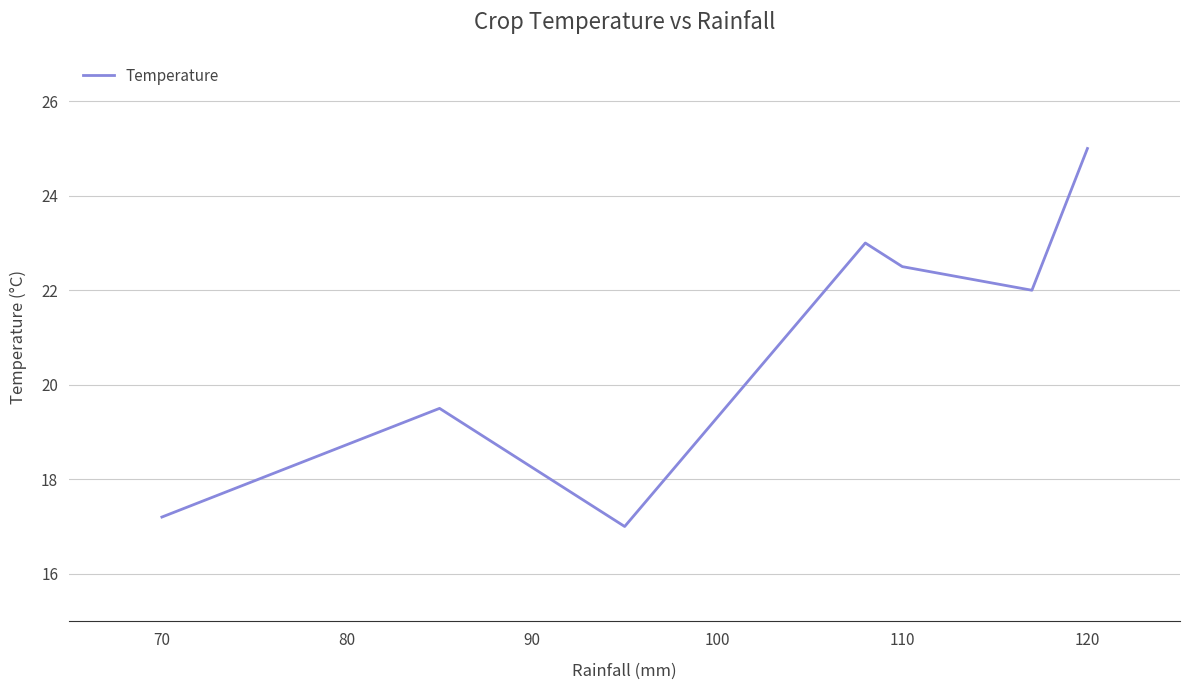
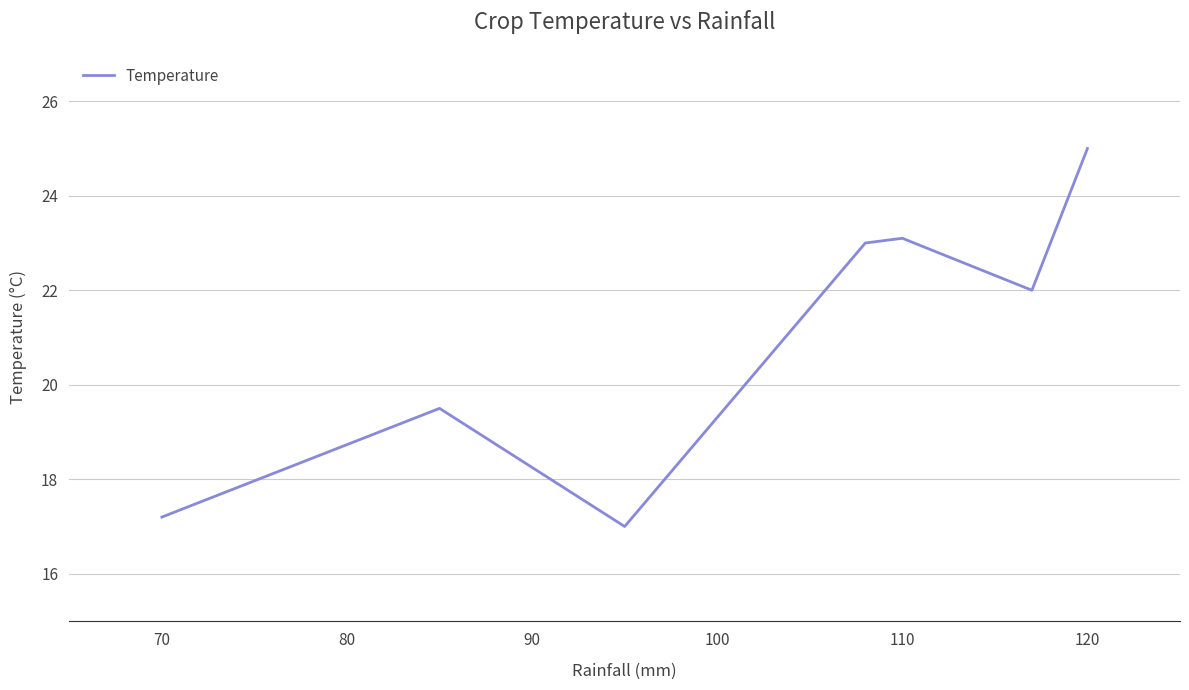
  {
    "70": 17.2,
-   "110": 22.5,
+   "110": 23.1,
    "120": 25.0
  }
